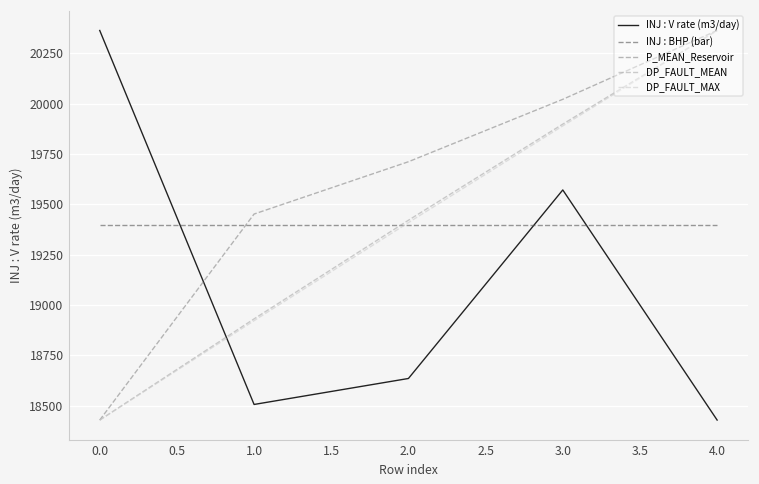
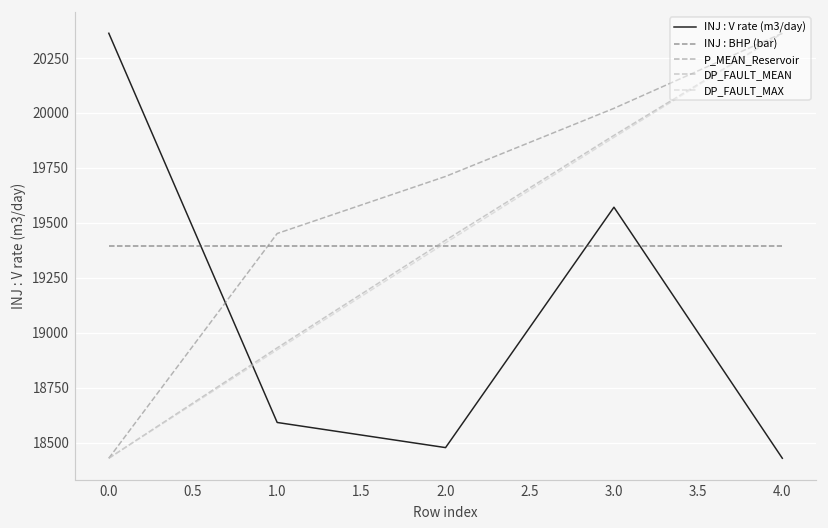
  {
    "INJ : V rate (m3/day)": {
      "0.0": 20360,
-     "1.0": 18510,
-     "2.0": 18640,
+     "1.0": 18590,
+     "2.0": 18480,
      "3.0": 19570,
      "4.0": 18430
    },
    "INJ : BHP (bar)": {
      "0.0": 19400,
      "1.0": 19400,
      "3.0": 19400,
      "4.0": 19400
    }
  }
